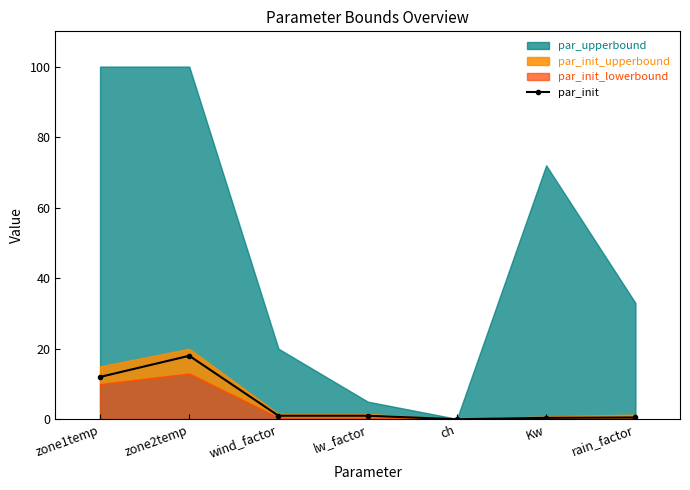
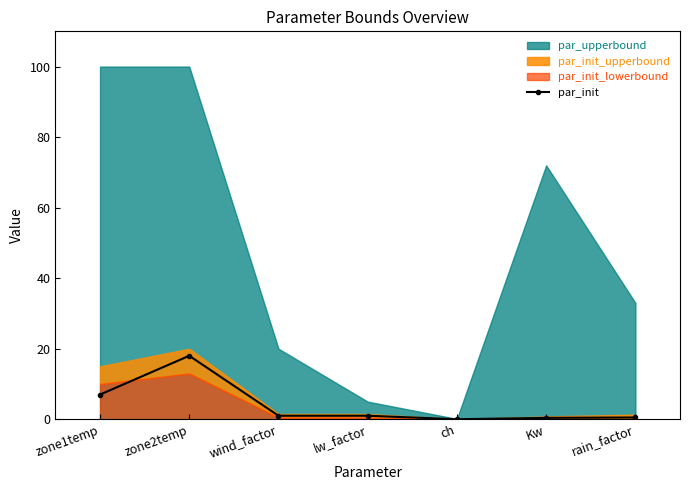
  {
    "par_init": {
-     "zone1temp": 12,
+     "zone1temp": 7,
      "zone2temp": 18
    },
    "par_upperbound": {
      "zone1temp": 100,
      "zone2temp": 100,
      "wind_factor": 20,
      "lw_factor": 5,
      "Kw": 72,
      "rain_factor": 33
    },
    "par_init_lowerbound": {
      "zone1temp": 10,
      "zone2temp": 13
    }
  }
